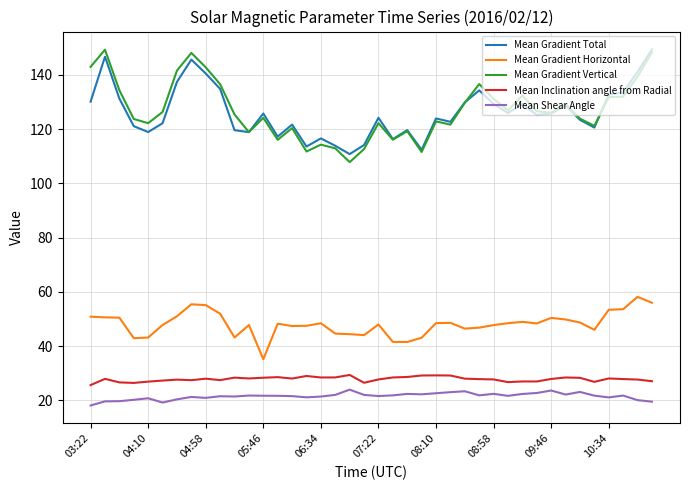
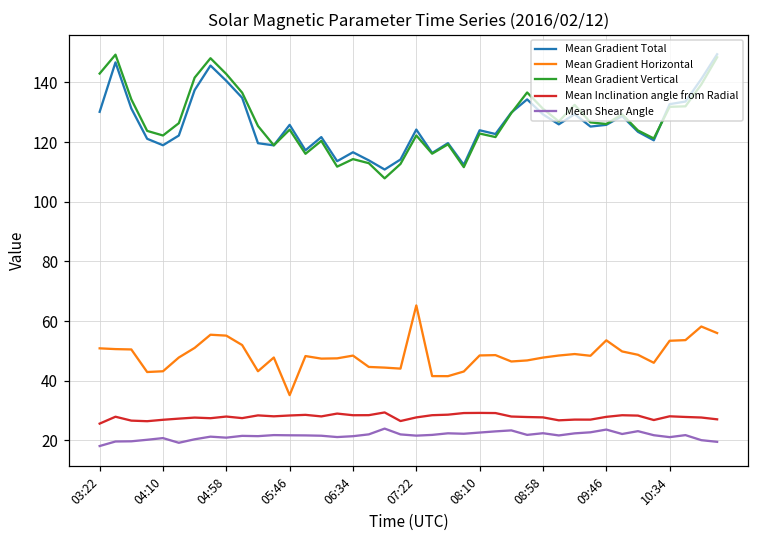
  {
    "Mean Gradient Total": {
      "03:22": 130,
      "04:10": 119,
      "04:58": 141,
      "05:46": 126,
      "06:34": 117,
      "07:22": 124,
      "08:10": 124
    },
    "Mean Gradient Horizontal": {
      "03:22": 51,
      "04:10": 43,
      "04:58": 55,
      "05:46": 35,
      "06:34": 48,
-     "07:22": 48,
+     "07:22": 65,
      "08:10": 48,
      "08:58": 48,
-     "09:46": 50,
+     "09:46": 54,
      "10:34": 53
    },
    "Mean Gradient Vertical": {
      "03:22": 143,
      "04:10": 122,
      "04:58": 143,
      "05:46": 124,
      "06:34": 114,
      "07:22": 122,
      "08:10": 123
    },
    "Mean Inclination angle from Radial": {
      "03:22": 26,
      "04:10": 27,
      "04:58": 28,
      "05:46": 28,
      "06:34": 28,
      "07:22": 28,
      "08:10": 29,
      "08:58": 28,
      "09:46": 28,
      "10:34": 28
    },
    "Mean Shear Angle": {
      "03:22": 18,
      "04:10": 21,
      "04:58": 21,
      "05:46": 22,
      "06:34": 21,
      "07:22": 22,
      "08:10": 23,
      "08:58": 22,
      "09:46": 24,
      "10:34": 21
    }
  }
